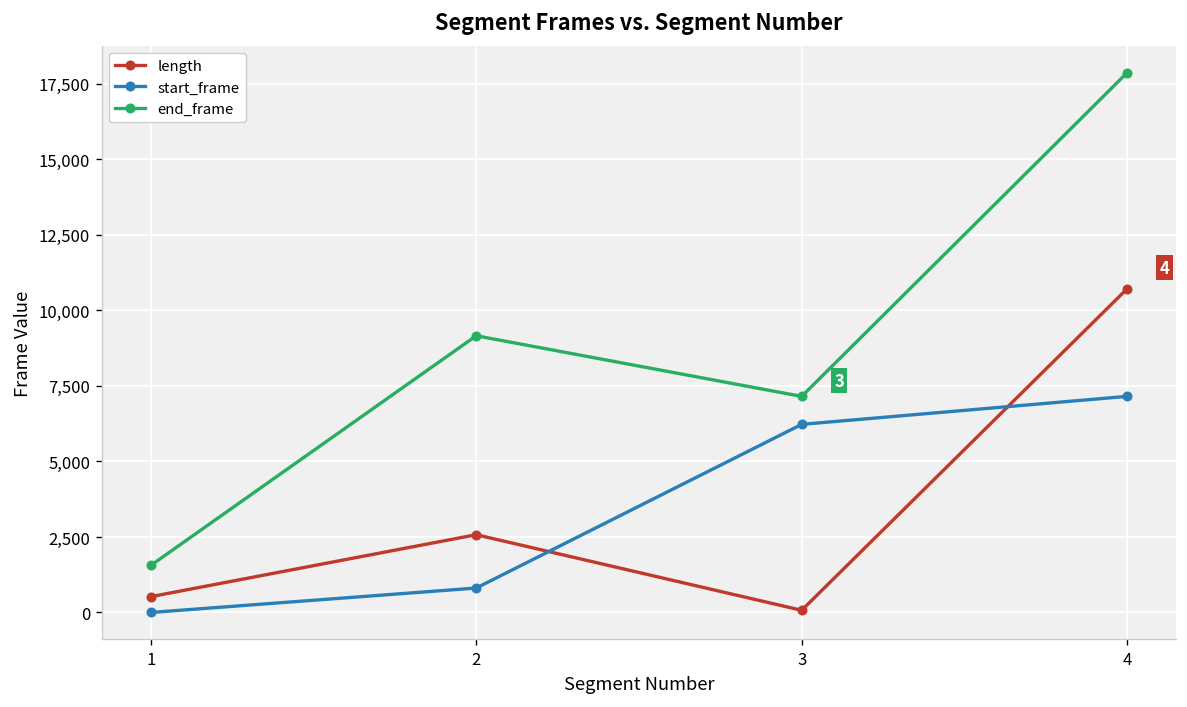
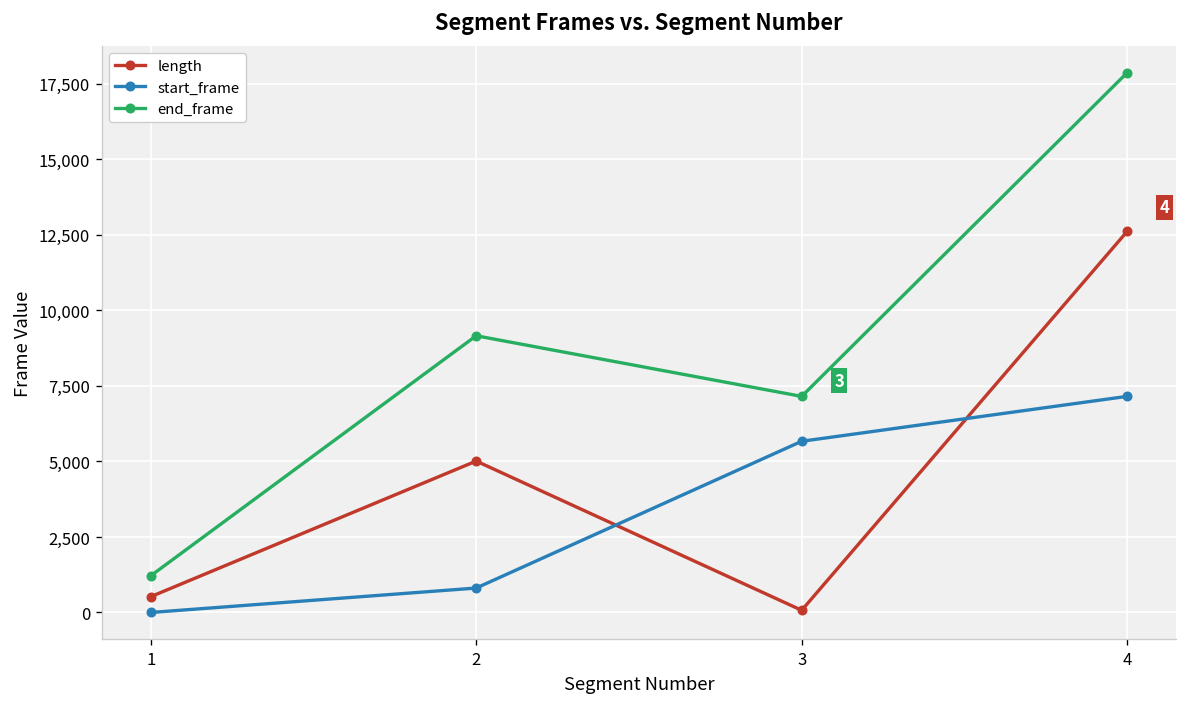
  {
    "length": {
      "1": "500",
-     "2": "2,600",
+     "2": "5,000",
      "3": "100",
-     "4": "10,700"
+     "4": "12,600"
    },
    "start_frame": {
      "1": "0",
      "2": "800",
-     "3": "6,200",
+     "3": "5,700",
      "4": "7,200"
    },
    "end_frame": {
-     "1": "1,600",
+     "1": "1,200",
      "2": "9,200",
      "3": "7,200",
      "4": "17,900"
    }
  }
